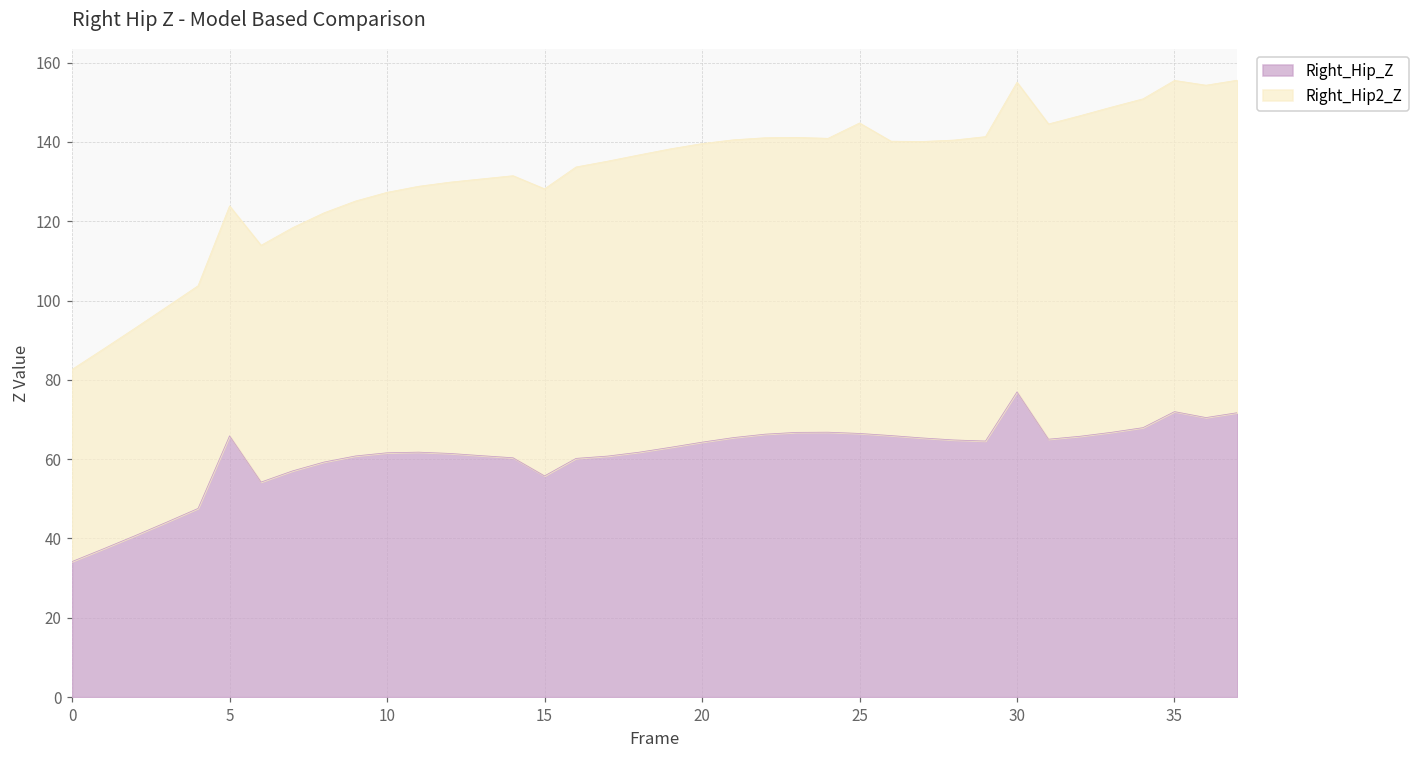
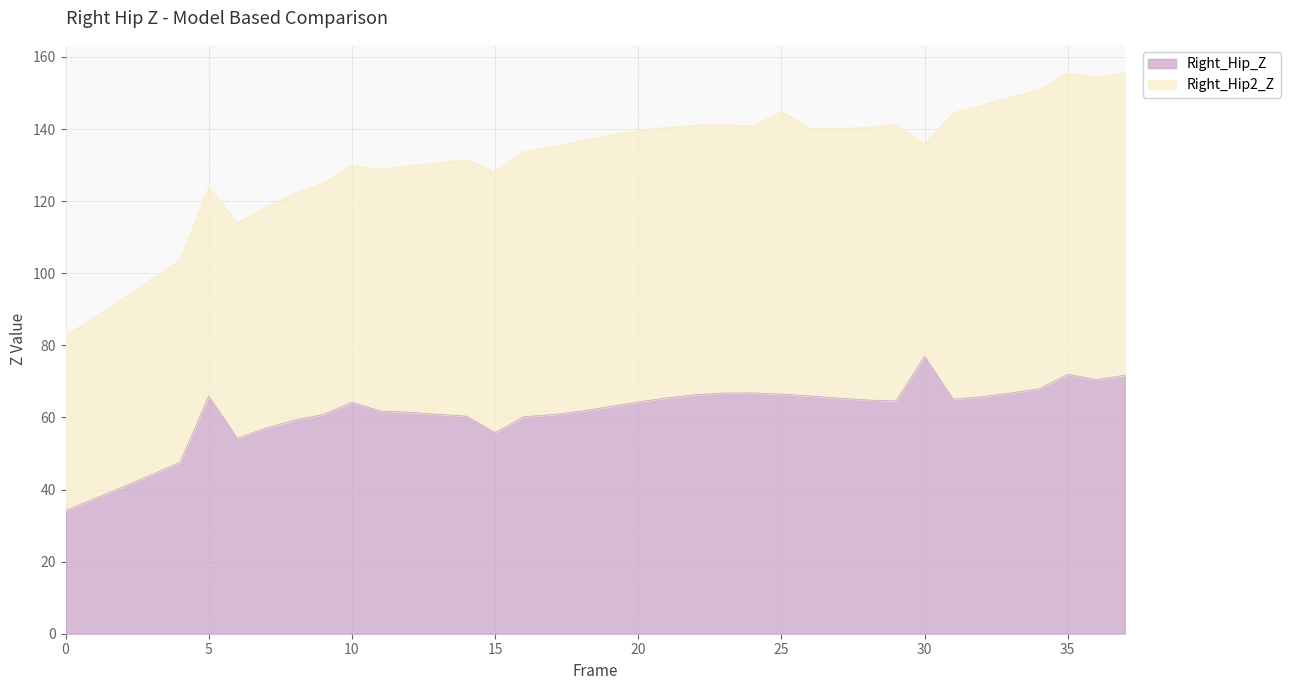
  {
    "Right_Hip_Z": {
      "0": 34,
      "5": 66,
-     "10": 62,
+     "10": 64,
      "15": 56,
      "20": 64,
      "25": 66,
      "30": 77,
      "35": 72
    },
    "Right_Hip2_Z": {
      "0": 48,
      "5": 58,
      "10": 66,
      "15": 72,
      "20": 75,
      "25": 78,
-     "30": 78,
+     "30": 59,
      "35": 84
    }
  }
